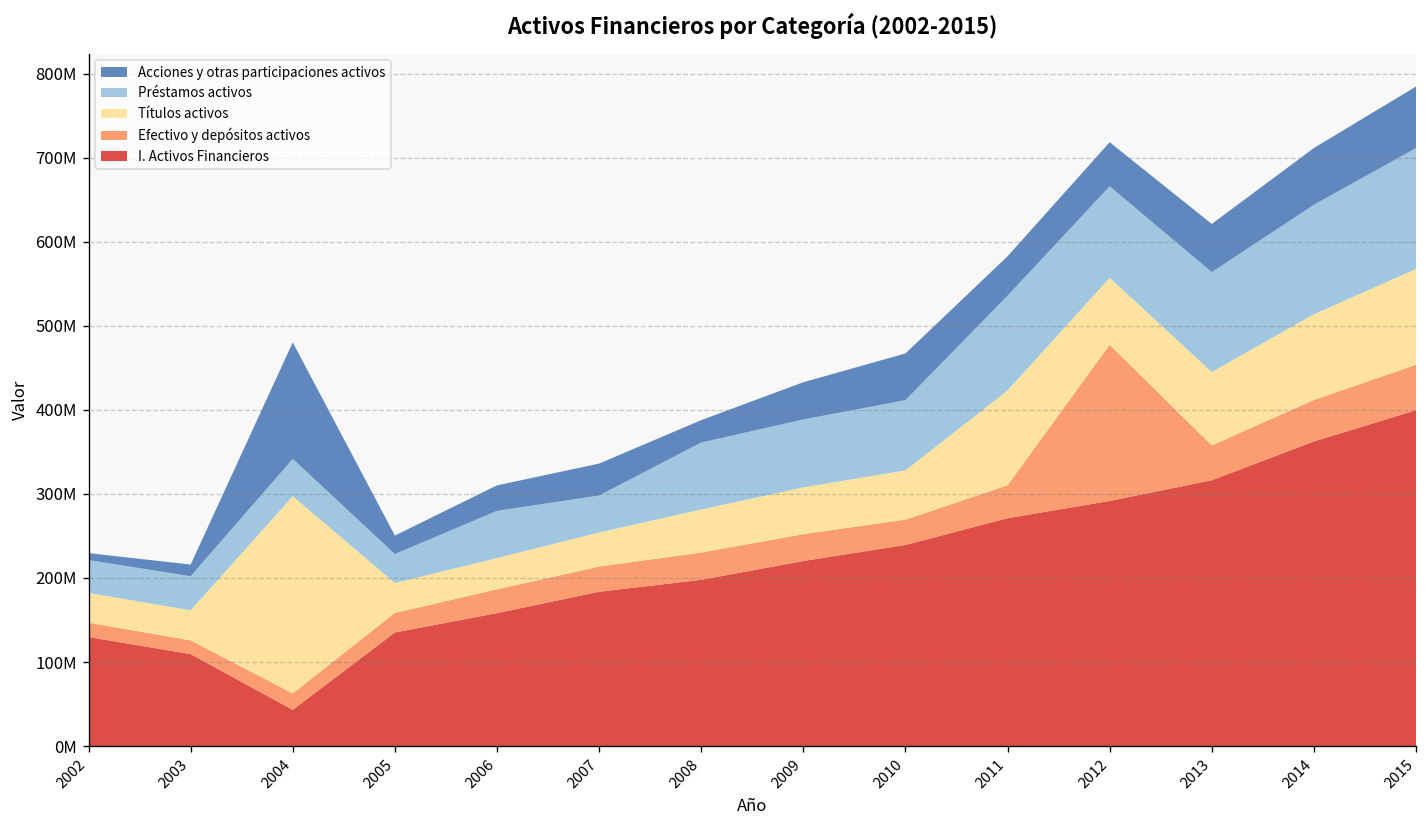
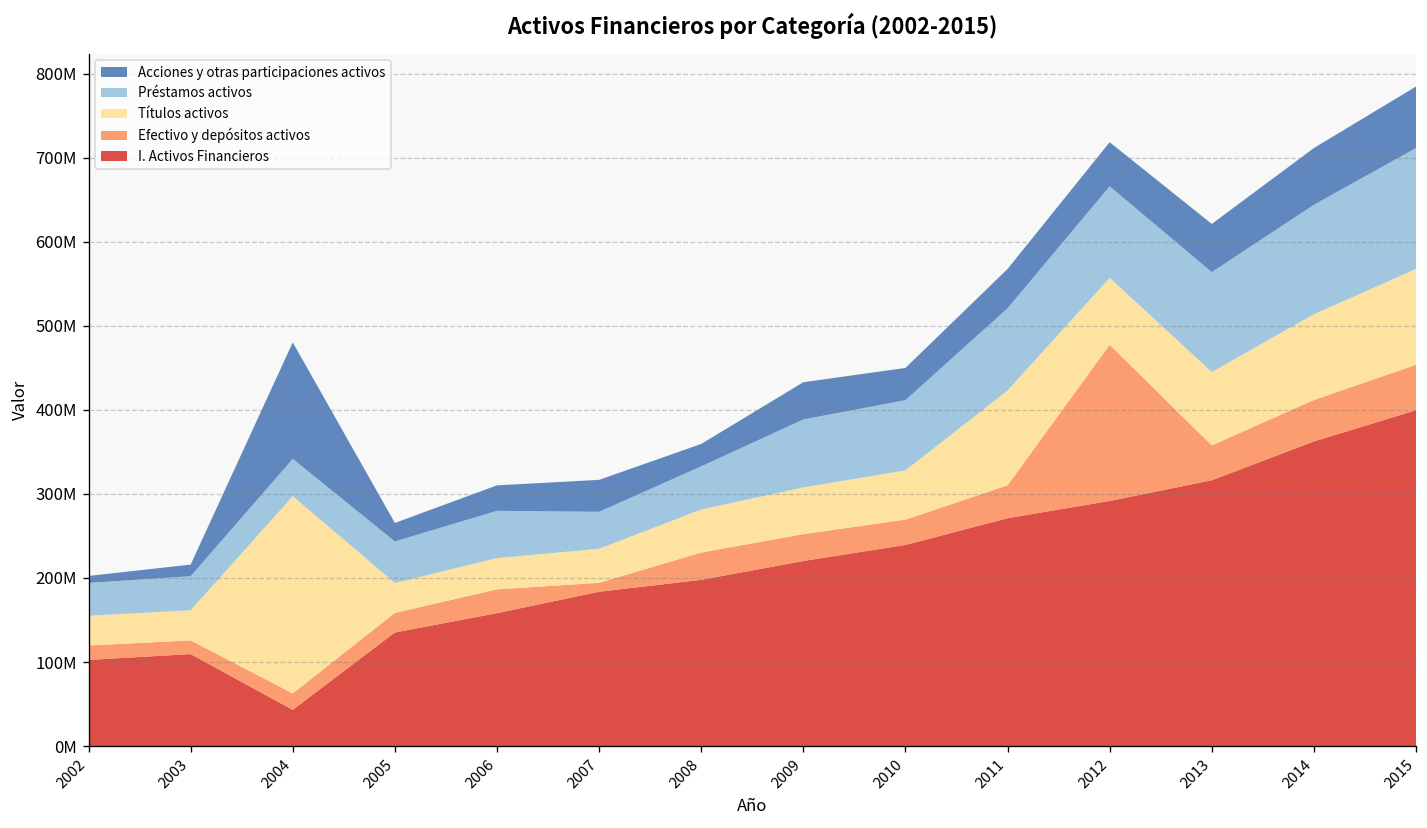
  {
    "I. Activos Financieros": {
-     "2002": 130000000,
+     "2002": 100000000,
      "2003": 110000000,
      "2004": 40000000,
      "2005": 140000000,
      "2006": 160000000,
      "2007": 180000000,
      "2008": 200000000,
      "2009": 220000000,
      "2010": 240000000,
      "2011": 270000000,
      "2012": 290000000,
      "2013": 320000000,
      "2014": 360000000,
      "2015": 400000000
    },
    "Efectivo y depósitos activos": {
      "2002": 20000000,
      "2003": 20000000,
      "2004": 20000000,
      "2005": 20000000,
      "2006": 30000000,
-     "2007": 30000000,
+     "2007": 10000000,
      "2008": 30000000,
      "2009": 30000000,
      "2010": 30000000,
      "2011": 40000000,
      "2012": 190000000,
      "2013": 40000000,
      "2014": 50000000,
      "2015": 50000000
    },
    "Títulos activos": {
      "2002": 40000000,
      "2003": 40000000,
      "2004": 230000000,
      "2005": 40000000,
      "2006": 40000000,
      "2007": 40000000,
      "2008": 50000000,
      "2009": 60000000,
      "2010": 60000000,
      "2011": 110000000,
      "2012": 80000000,
      "2013": 90000000,
      "2014": 100000000,
      "2015": 110000000
    },
    "Préstamos activos": {
      "2002": 40000000,
      "2003": 40000000,
      "2004": 40000000,
-     "2005": 30000000,
+     "2005": 50000000,
      "2006": 60000000,
      "2007": 40000000,
-     "2008": 80000000,
+     "2008": 50000000,
      "2009": 80000000,
      "2010": 80000000,
-     "2011": 110000000,
+     "2011": 100000000,
      "2012": 110000000,
      "2013": 120000000,
      "2014": 130000000,
      "2015": 140000000
    },
    "Acciones y otras participaciones activos": {
      "2002": 10000000,
      "2003": 10000000,
      "2004": 140000000,
      "2005": 20000000,
      "2006": 30000000,
      "2007": 40000000,
      "2008": 30000000,
      "2009": 40000000,
-     "2010": 60000000,
+     "2010": 40000000,
      "2011": 50000000,
      "2012": 50000000,
      "2013": 60000000,
      "2014": 70000000,
      "2015": 70000000
    }
  }
